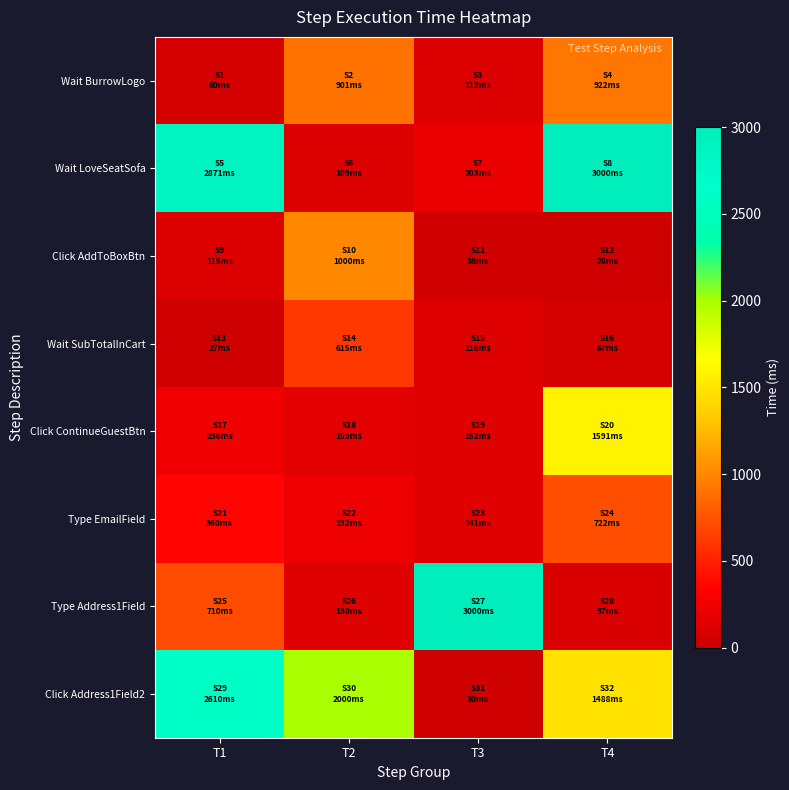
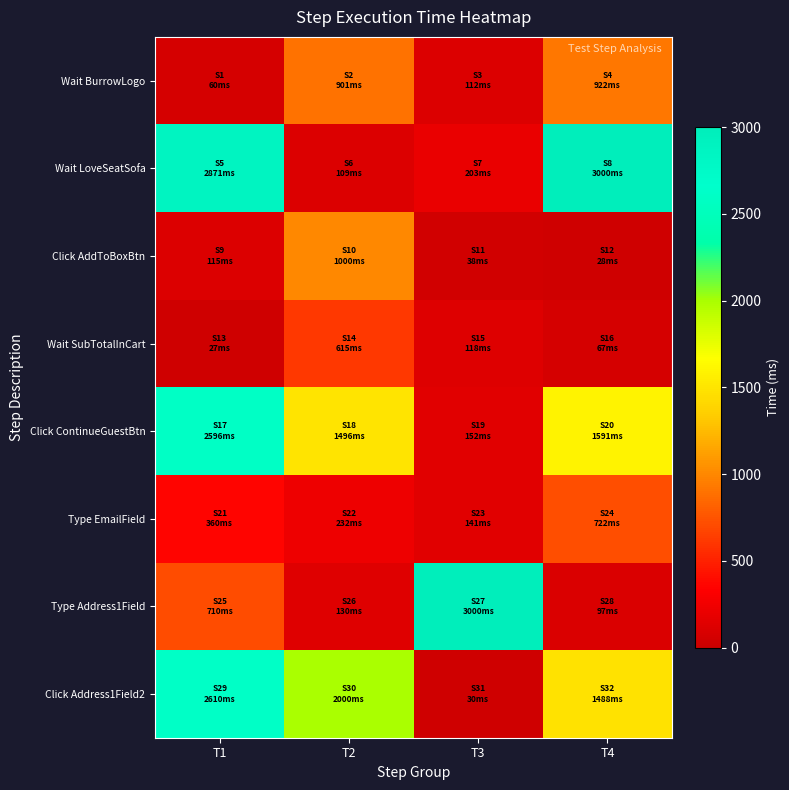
  {
    "Wait BurrowLogo": {
      "T1": 60,
      "T2": 901,
      "T3": 112
    },
    "Wait LoveSeatSofa": {
      "T1": 2871,
      "T2": 109,
      "T3": 203,
      "T4": 3000
    },
    "Click AddToBoxBtn": {
      "T1": 115,
      "T2": 1000,
      "T3": 38,
      "T4": 28
    },
    "Wait SubTotalInCart": {
      "T1": 27,
      "T2": 615,
      "T3": 118,
      "T4": 67
    },
    "Click ContinueGuestBtn": {
-     "T1": 236,
-     "T2": 159,
+     "T1": 2596,
+     "T2": 1496,
      "T3": 152,
      "T4": 1591
    },
    "Type EmailField": {
      "T1": 360,
      "T2": 232,
      "T3": 141,
      "T4": 722
    },
    "Type Address1Field": {
      "T1": 710,
      "T2": 130,
      "T3": 3000,
      "T4": 97
    },
    "Click Address1Field2": {
      "T1": 2610,
      "T2": 2000,
      "T3": 30,
      "T4": 1488
    }
  }
